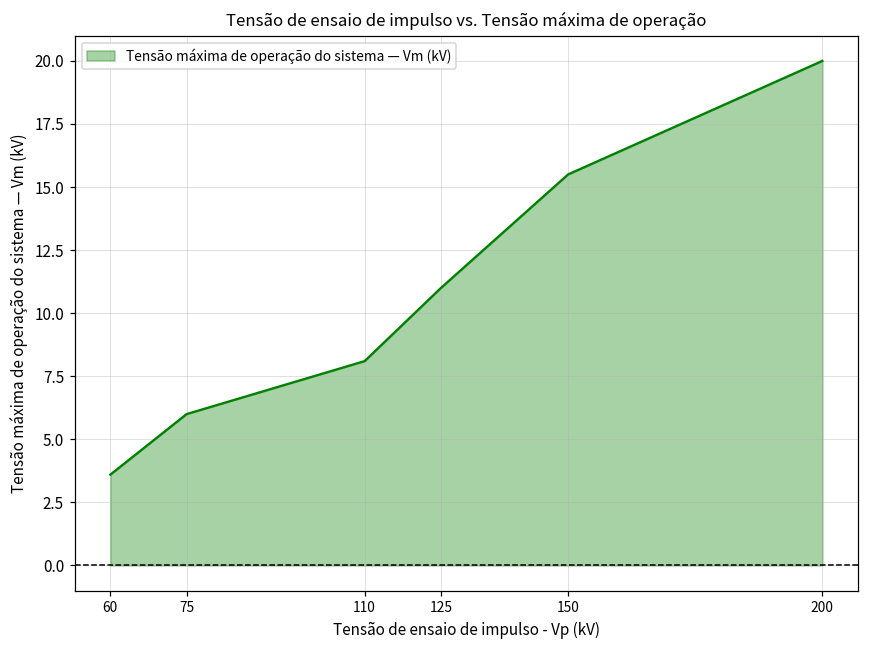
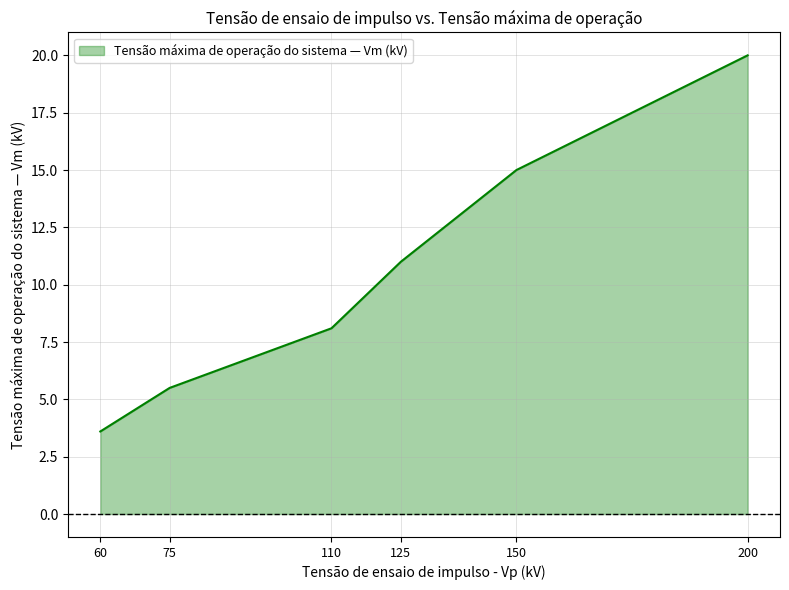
  {
    "60": 3.6,
-   "75": 6.0,
+   "75": 5.5,
    "110": 8.1,
    "125": 11.0,
-   "150": 15.5,
+   "150": 15.0,
    "200": 20.0
  }
